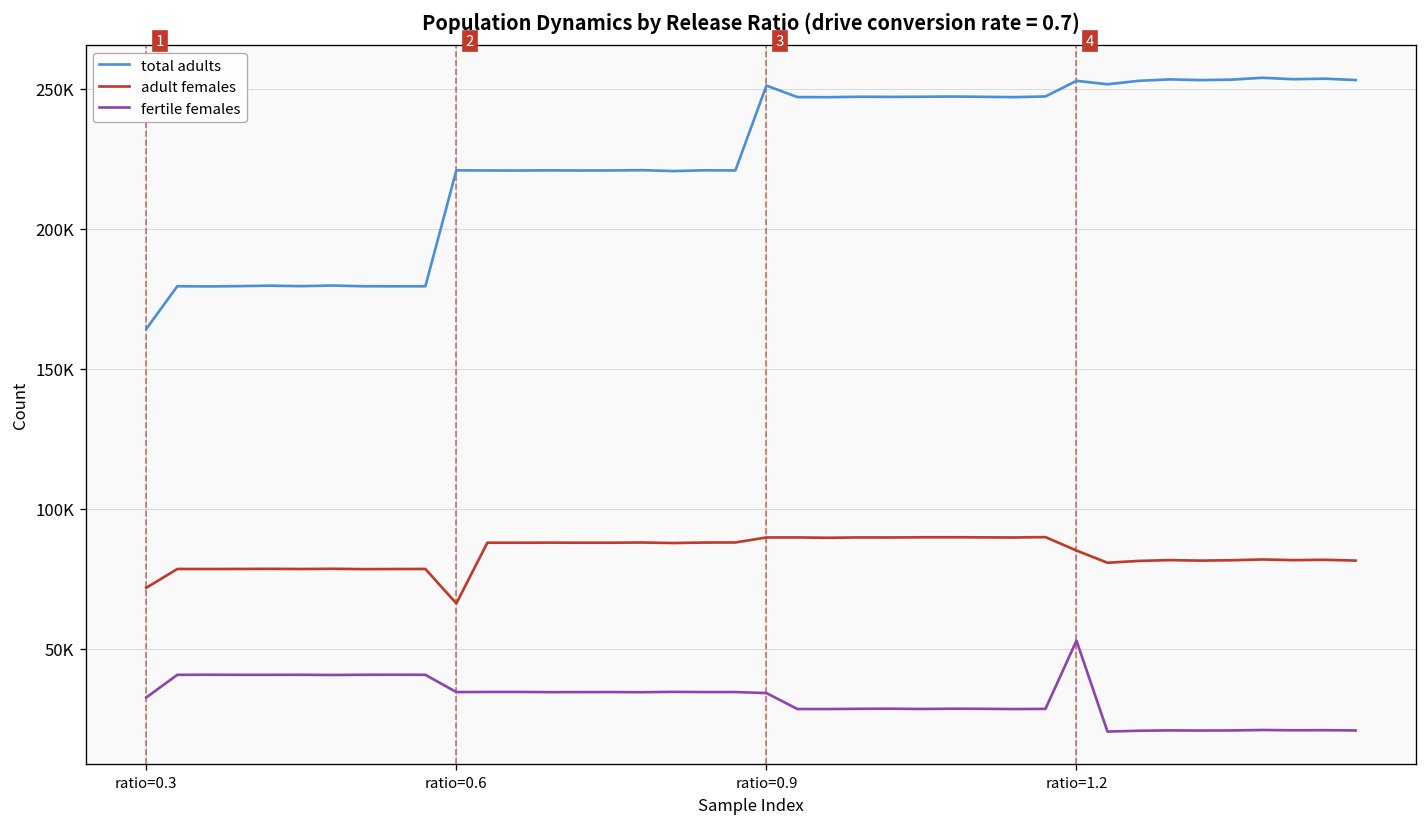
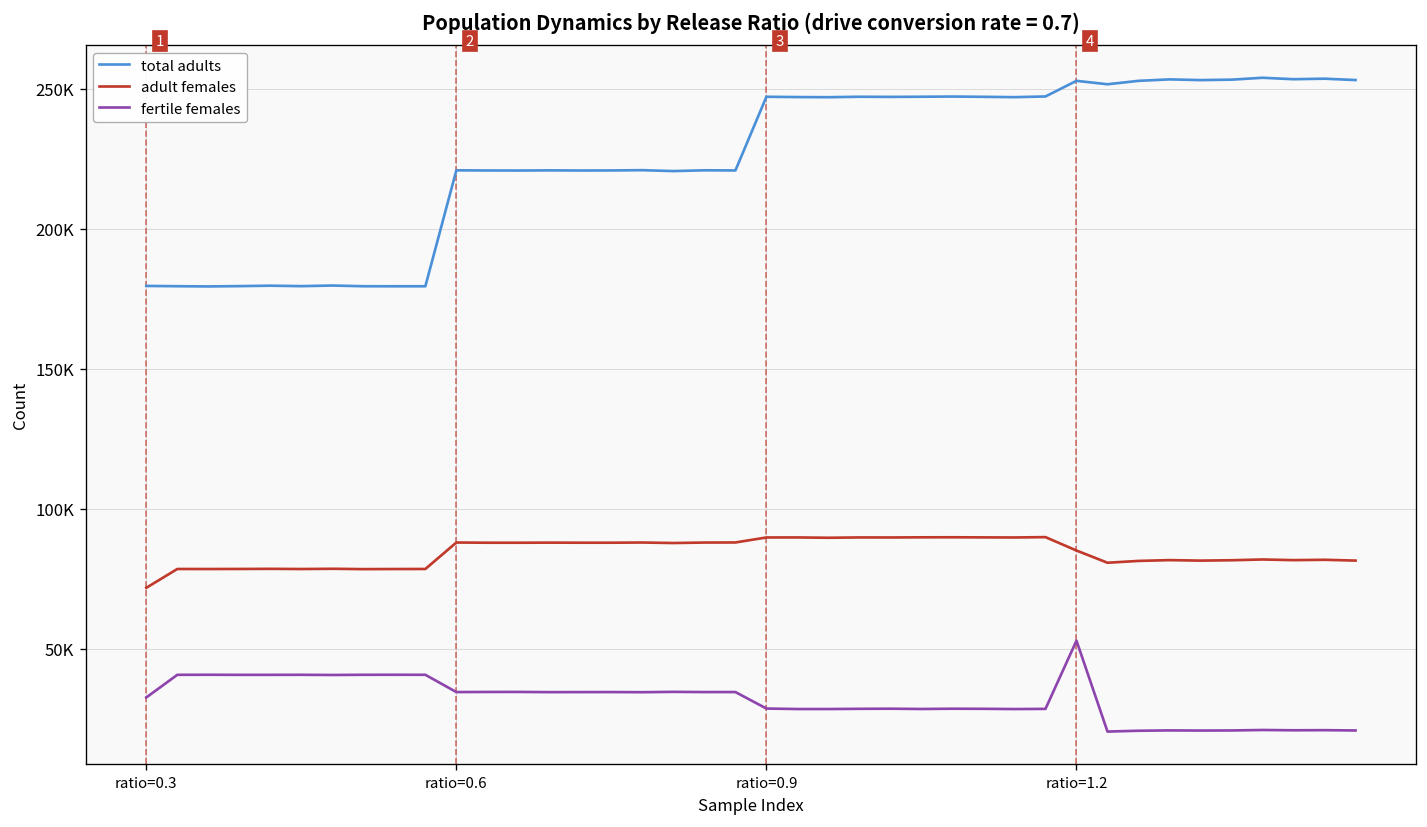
  {
    "total adults": {
-     "ratio=0.3": 164000,
+     "ratio=0.3": 180000,
      "ratio=0.6": 221000,
-     "ratio=0.9": 251000,
+     "ratio=0.9": 247000,
      "ratio=1.2": 253000
    },
    "adult females": {
      "ratio=0.3": 72000,
-     "ratio=0.6": 66000,
+     "ratio=0.6": 88000,
      "ratio=0.9": 90000,
      "ratio=1.2": 85000
    },
    "fertile females": {
      "ratio=0.3": 33000,
      "ratio=0.6": 35000,
-     "ratio=0.9": 34000,
+     "ratio=0.9": 29000,
      "ratio=1.2": 53000
    }
  }
